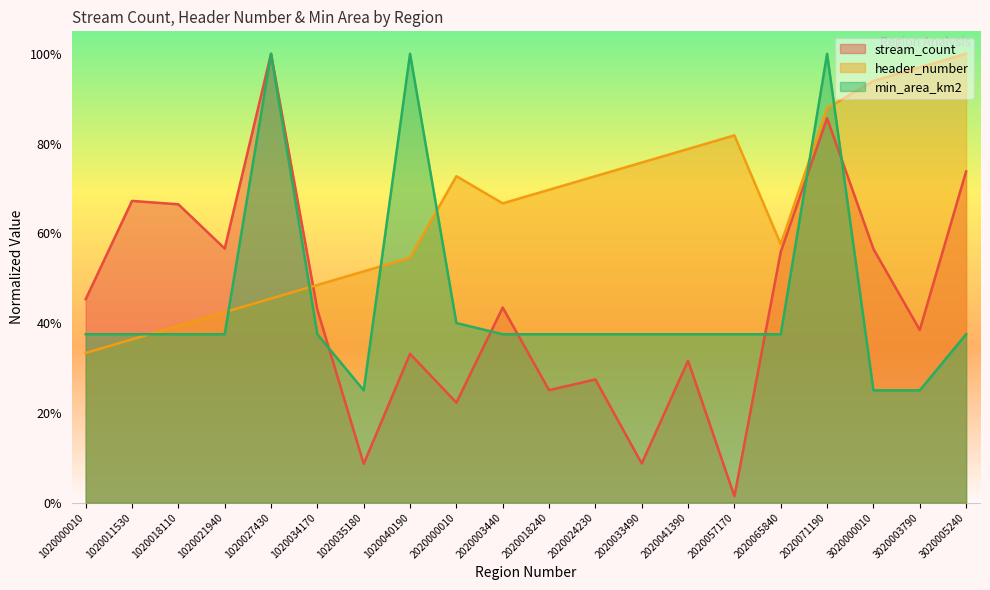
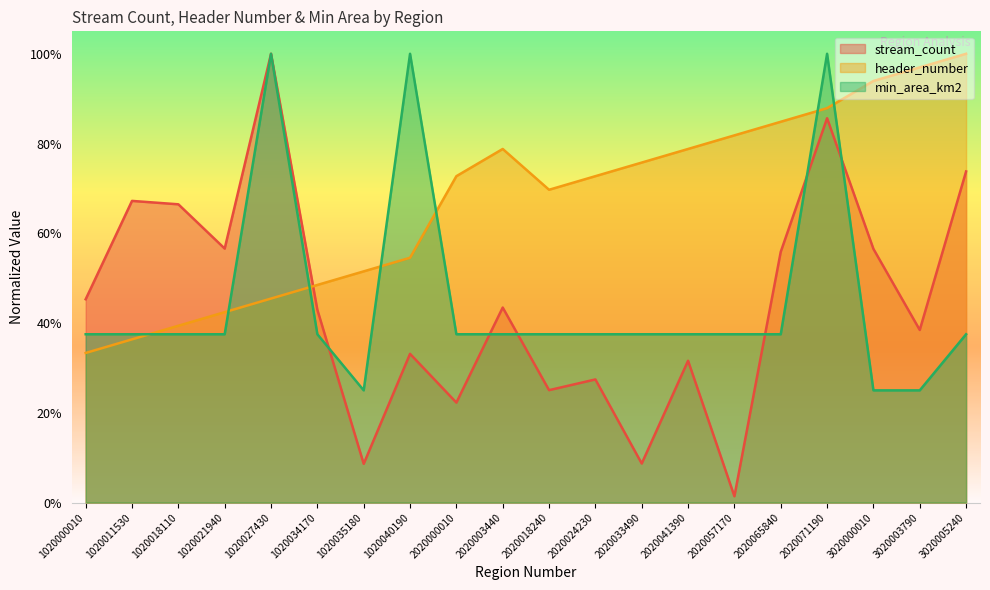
  {
    "stream_count": {
      "1020000010": "45%",
      "1020011530": "67%",
      "1020018110": "66%",
      "1020021940": "57%",
      "1020034170": "43%",
      "1020035180": "9%",
      "1020040190": "33%",
      "2020000010": "22%",
      "2020003440": "43%",
      "2020018240": "25%",
      "2020024230": "27%",
      "2020033490": "9%",
      "2020041390": "32%",
      "2020057170": "1%",
      "2020065840": "56%",
      "2020071190": "86%",
      "3020000010": "57%",
      "3020003790": "38%",
      "3020005240": "74%"
    },
    "header_number": {
      "1020000010": "33%",
      "1020011530": "36%",
      "1020018110": "39%",
      "1020021940": "42%",
      "1020027430": "45%",
      "1020034170": "48%",
      "1020035180": "52%",
      "1020040190": "55%",
      "2020000010": "73%",
-     "2020003440": "67%",
+     "2020003440": "79%",
      "2020018240": "70%",
      "2020024230": "73%",
      "2020033490": "76%",
      "2020041390": "79%",
      "2020057170": "82%",
-     "2020065840": "58%",
+     "2020065840": "85%",
      "2020071190": "88%"
    },
    "min_area_km2": {
      "1020000010": "38%",
      "1020011530": "38%",
      "1020018110": "38%",
      "1020021940": "38%",
      "1020034170": "38%",
      "1020035180": "25%",
      "1020040190": "100%",
-     "2020000010": "40%",
+     "2020000010": "38%",
      "2020003440": "38%",
      "2020018240": "38%",
      "2020024230": "38%",
      "2020033490": "38%",
      "2020041390": "38%",
      "2020057170": "38%",
      "2020065840": "38%",
      "2020071190": "100%",
      "3020000010": "25%",
      "3020003790": "25%",
      "3020005240": "38%"
    }
  }
